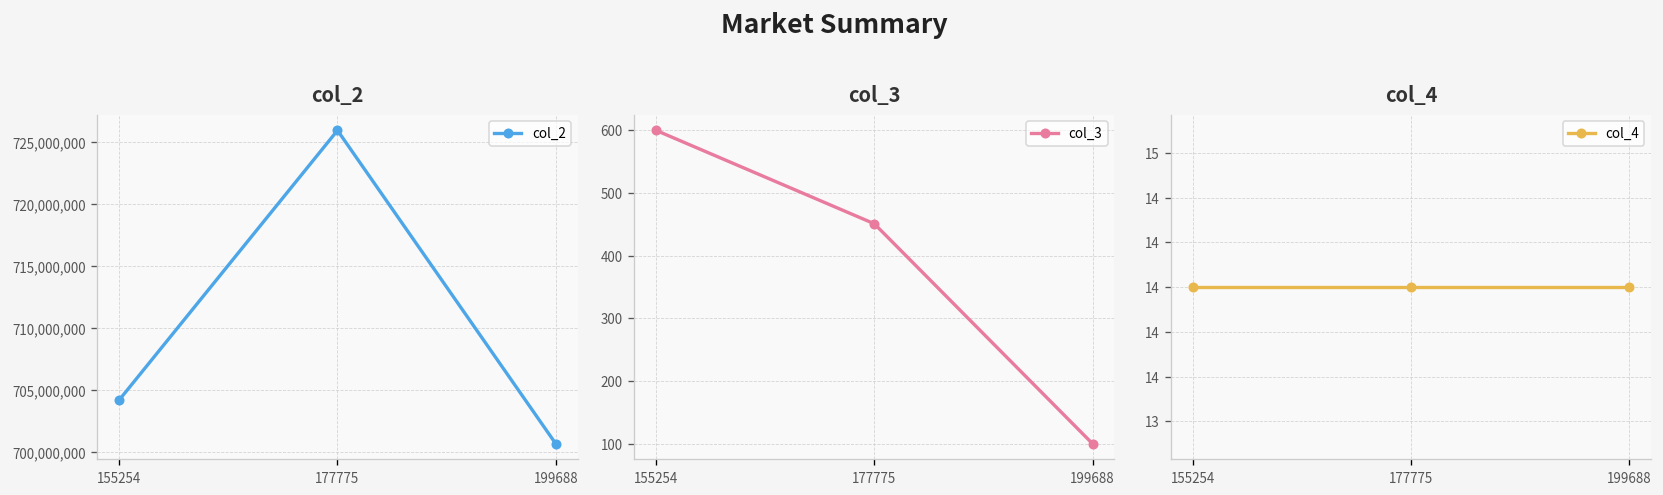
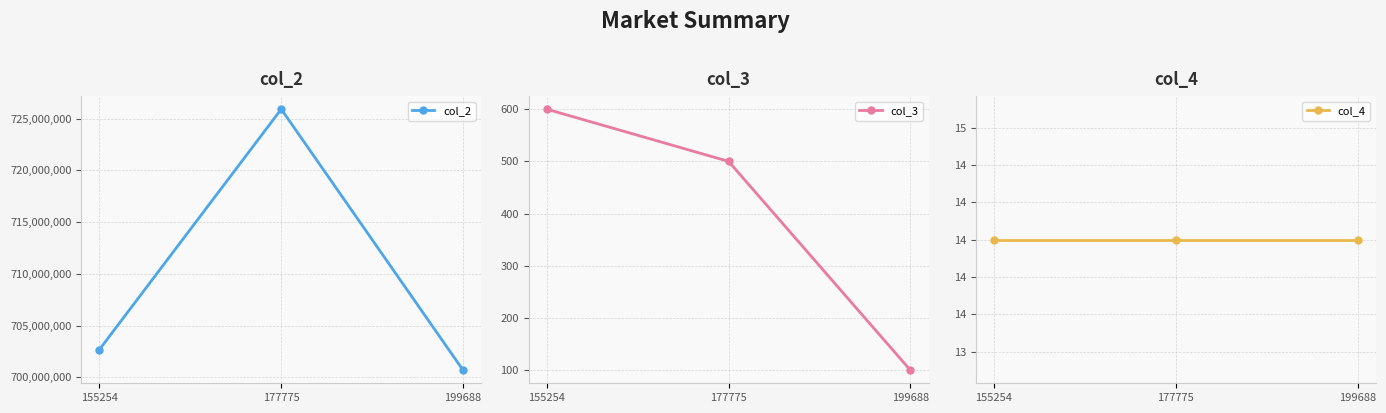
  {
    "col_2": {
-     "155254": "704,200,000",
+     "155254": "702,700,000",
      "177775": "725,900,000",
      "199688": "700,700,000"
    },
    "col_3": {
      "155254": "600",
-     "177775": "450",
+     "177775": "500",
      "199688": "100"
    }
  }
